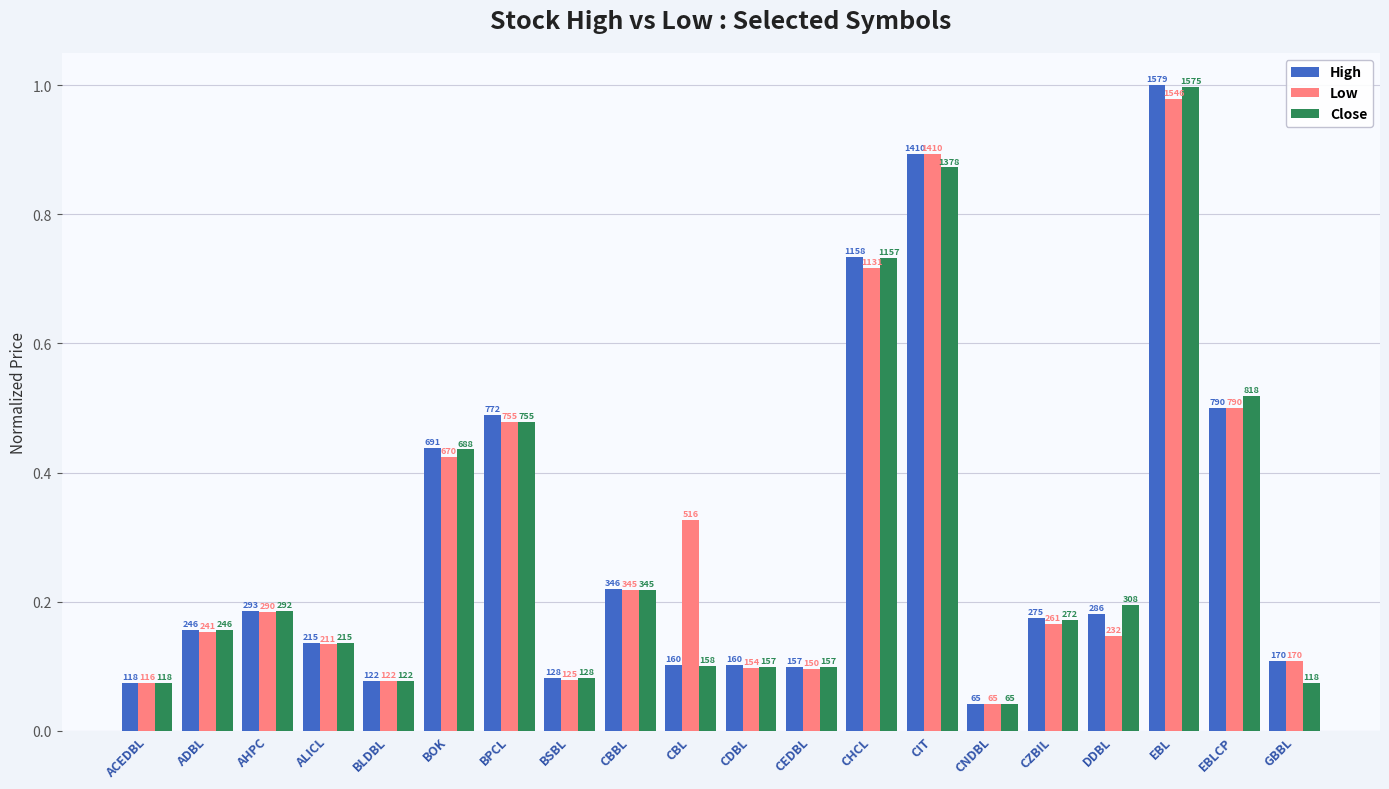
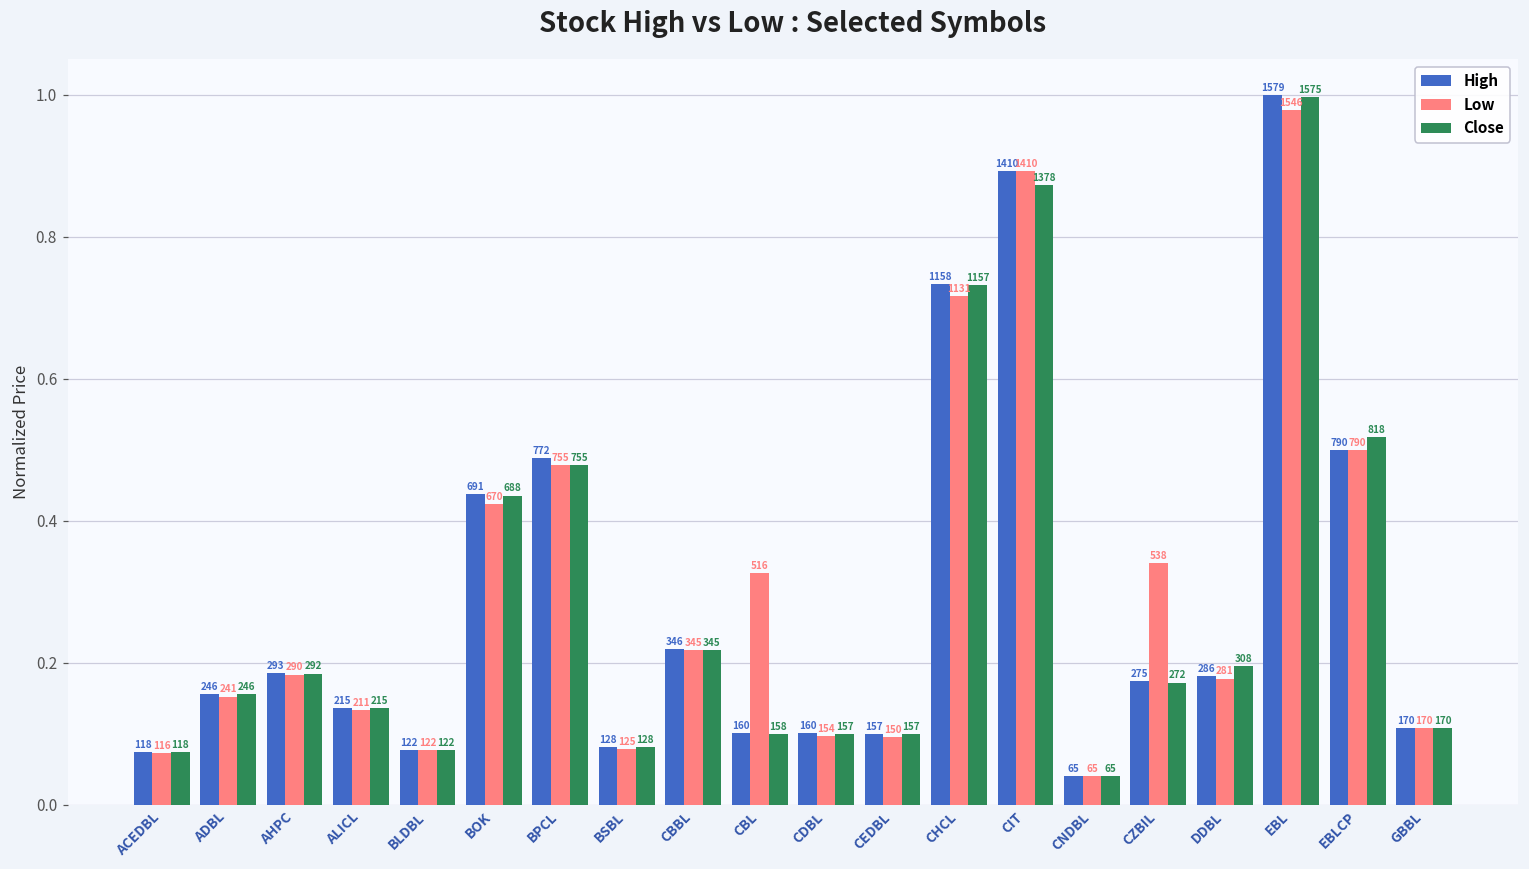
  {
    "Low": {
-     "CZBIL": 261,
-     "DDBL": 232
+     "CZBIL": 538,
+     "DDBL": 281
    },
    "Close": {
-     "GBBL": 118
+     "GBBL": 170
    }
  }
